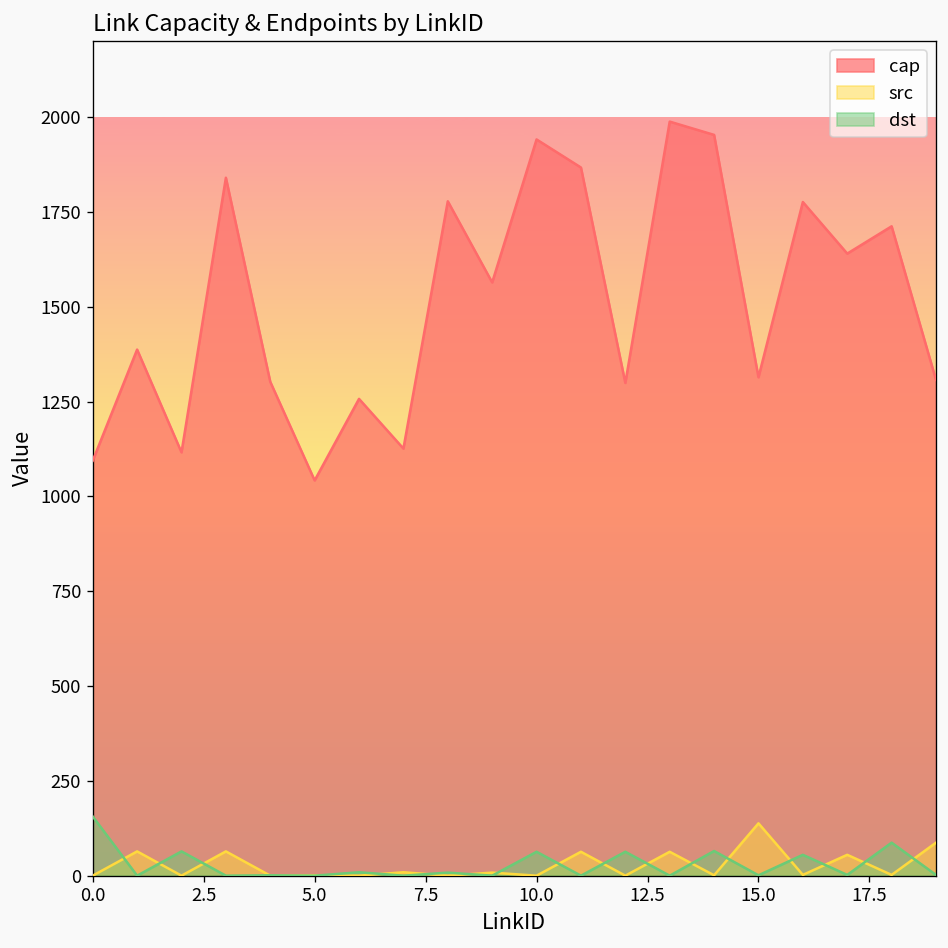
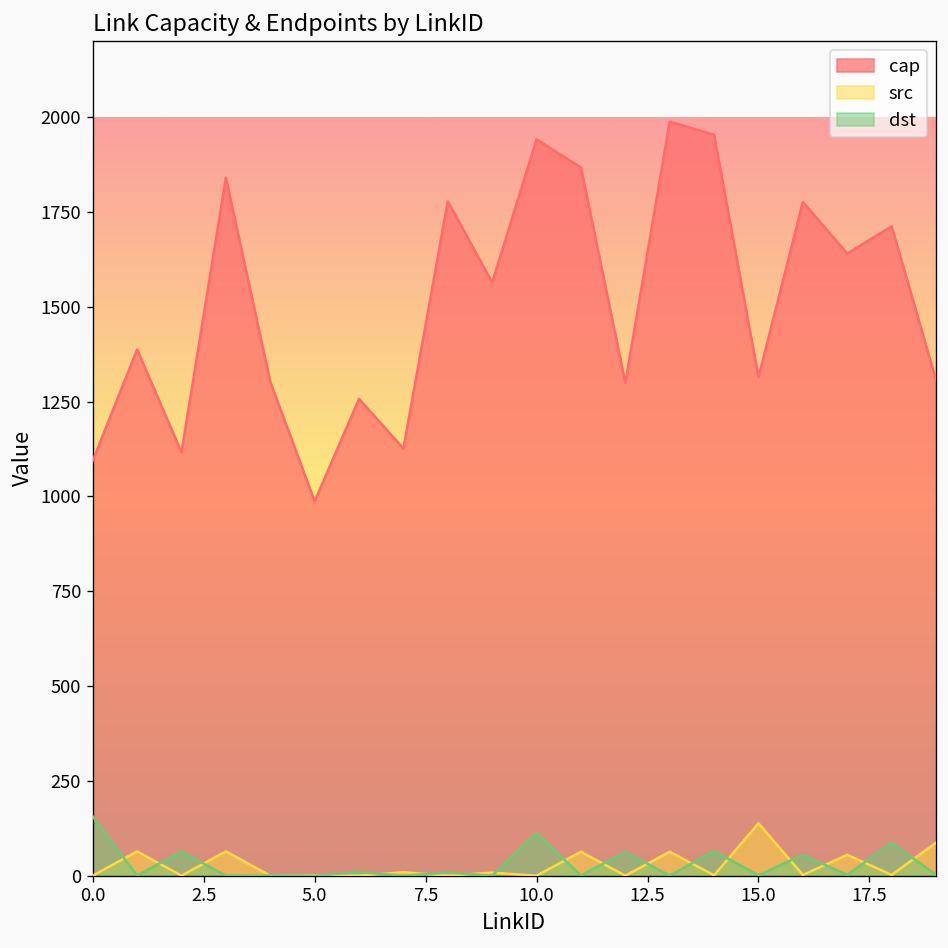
  {
    "cap": {
      "0.0": 1090,
-     "5.0": 1040,
+     "5.0": 990,
      "10.0": 1940,
      "15.0": 1310
    },
    "src": {
      "0.0": 0,
      "10.0": 0,
      "15.0": 140
    },
    "dst": {
      "0.0": 160,
-     "10.0": 60,
+     "10.0": 110,
      "15.0": 0
    }
  }
